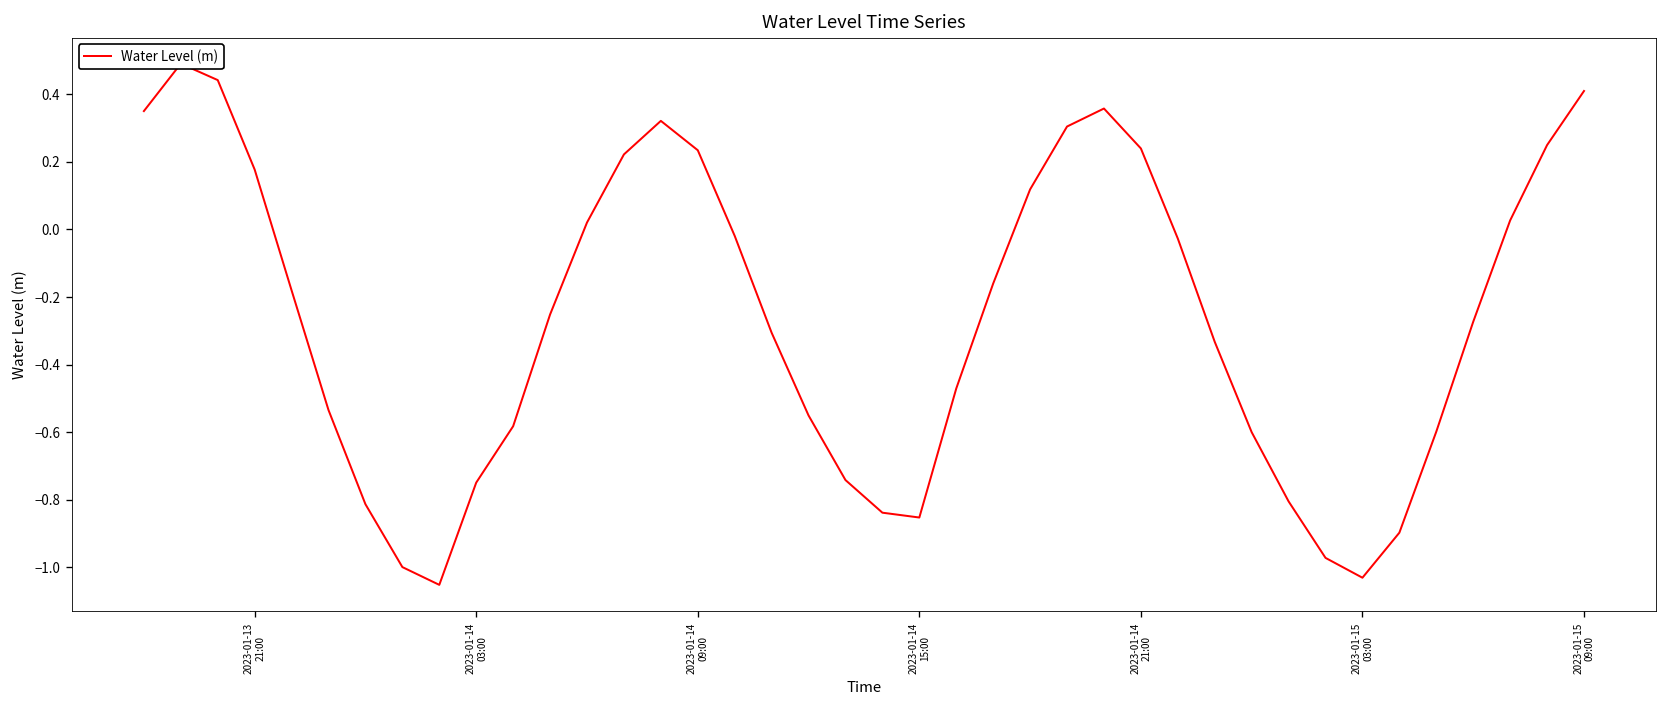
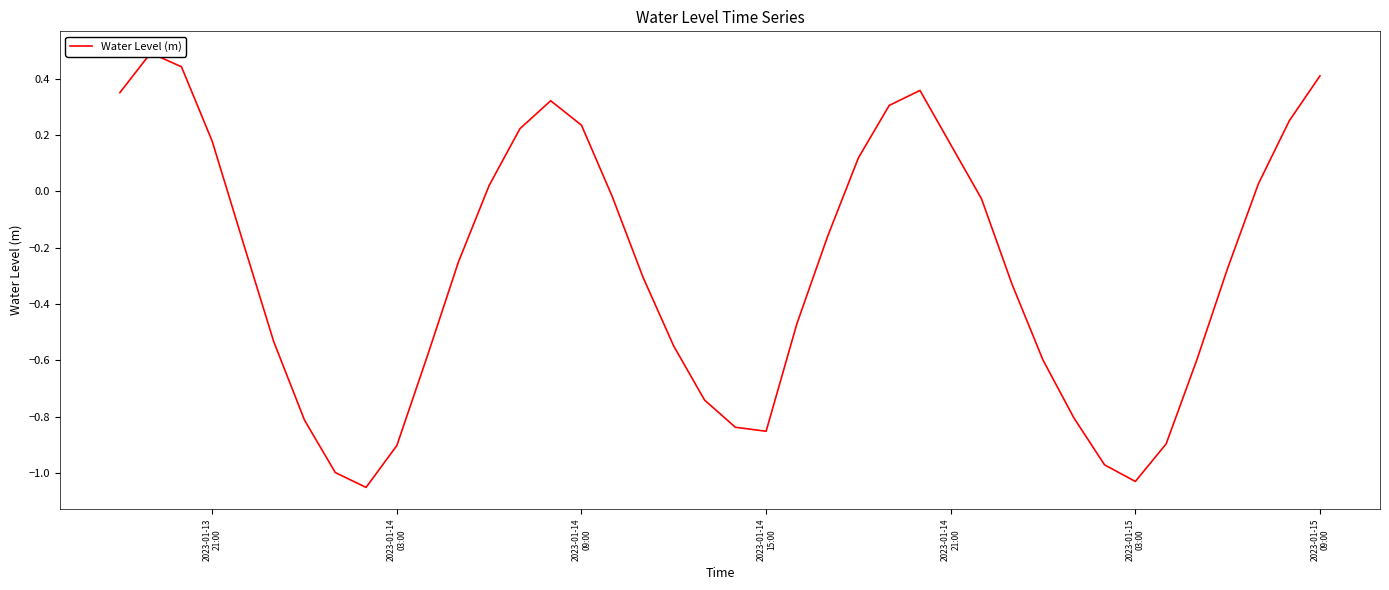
  {
    "2023-01-13 21:00": 0.18,
-   "2023-01-14 03:00": -0.75,
+   "2023-01-14 03:00": -0.90,
    "2023-01-14 09:00": 0.23,
    "2023-01-14 15:00": -0.85,
-   "2023-01-14 21:00": 0.24,
+   "2023-01-14 21:00": 0.17,
    "2023-01-15 03:00": -1.03,
    "2023-01-15 09:00": 0.41
  }
